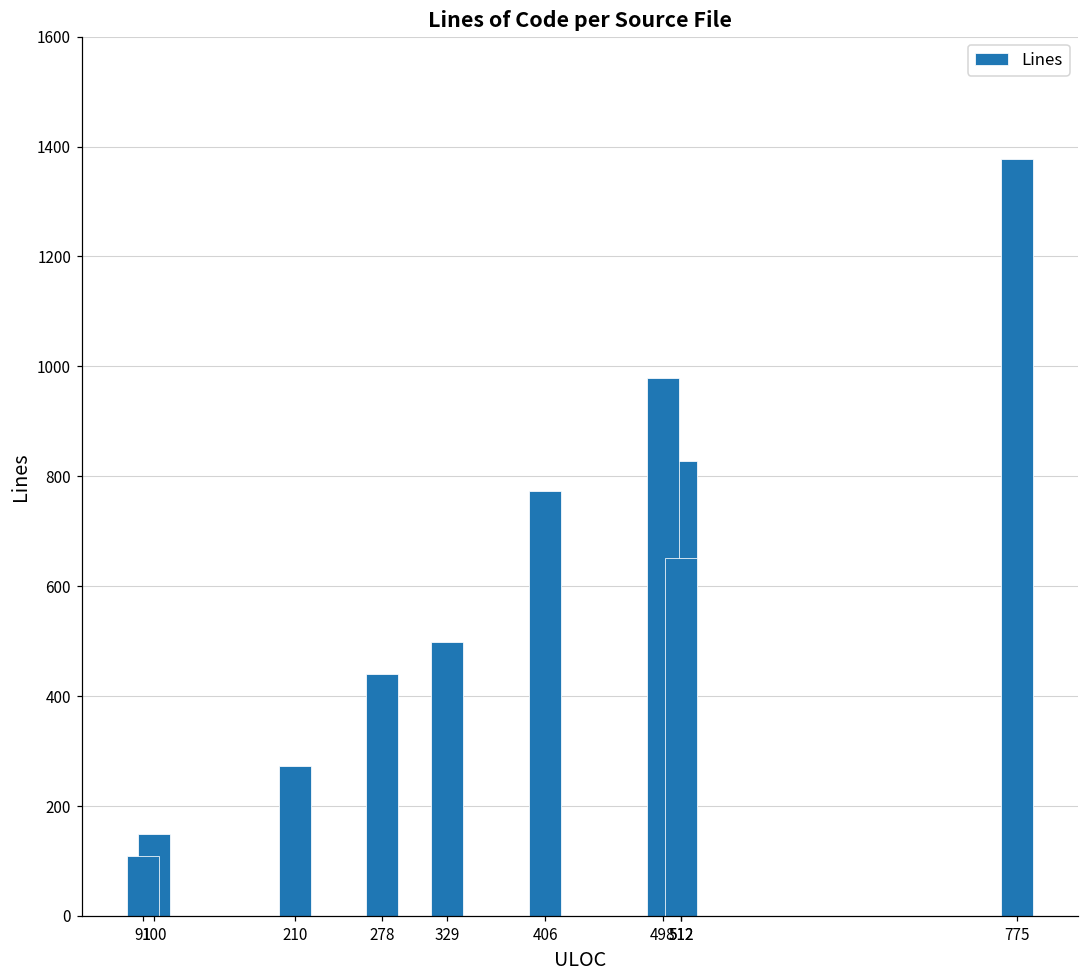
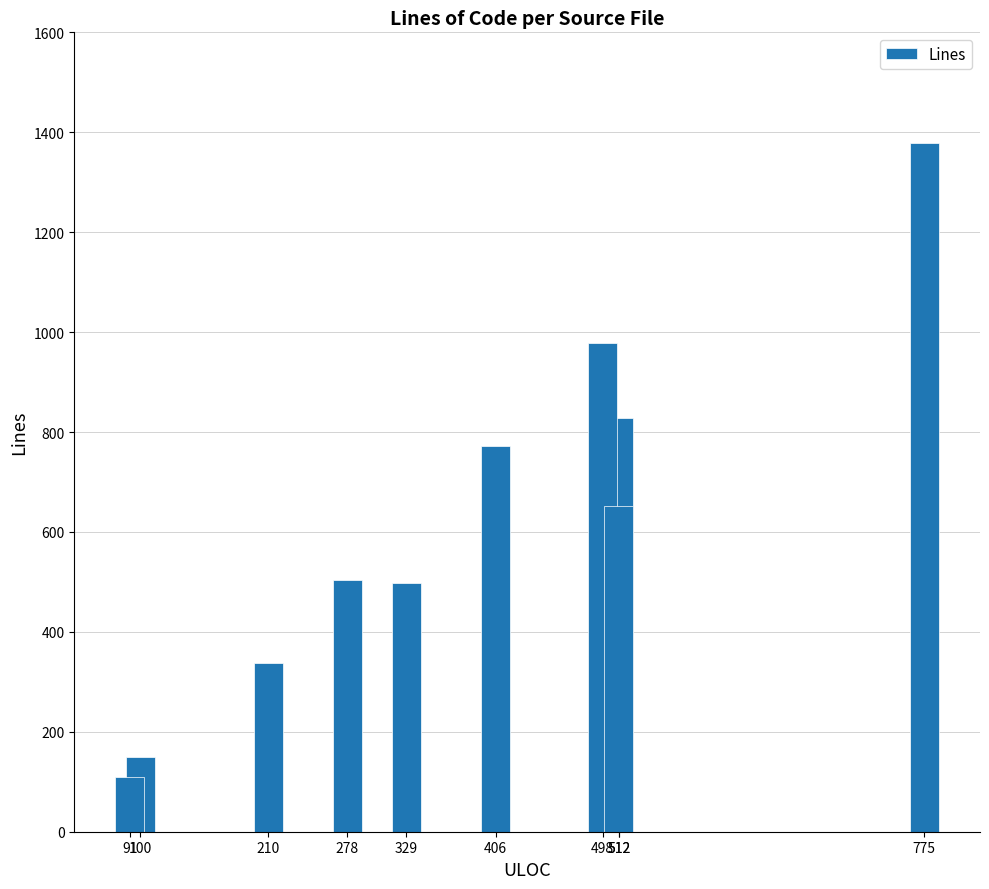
  {
-   "210": 270,
-   "278": 440,
+   "210": 340,
+   "278": 500,
    "329": 500,
    "406": 770,
    "775": 1380
  }
